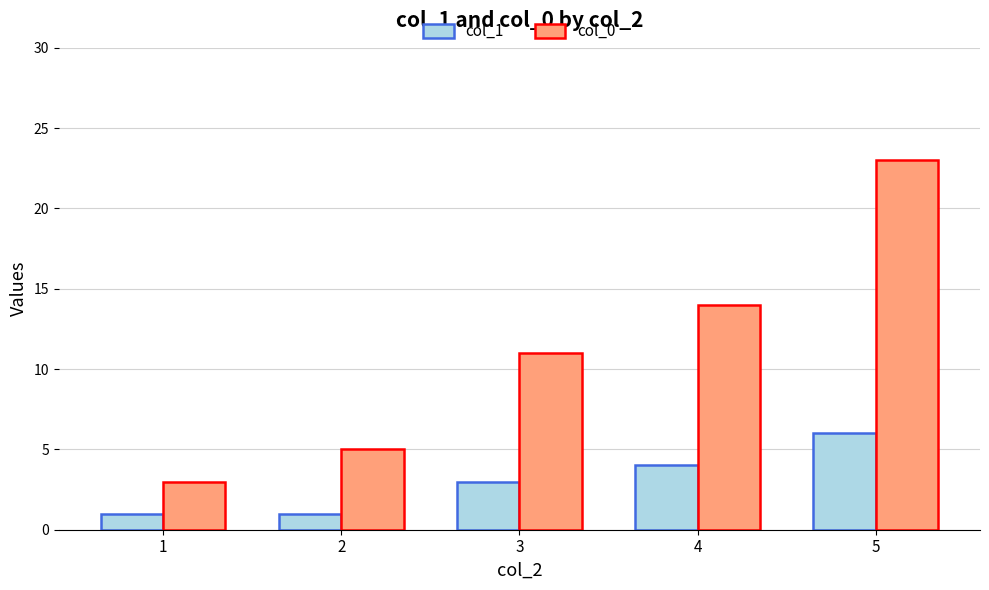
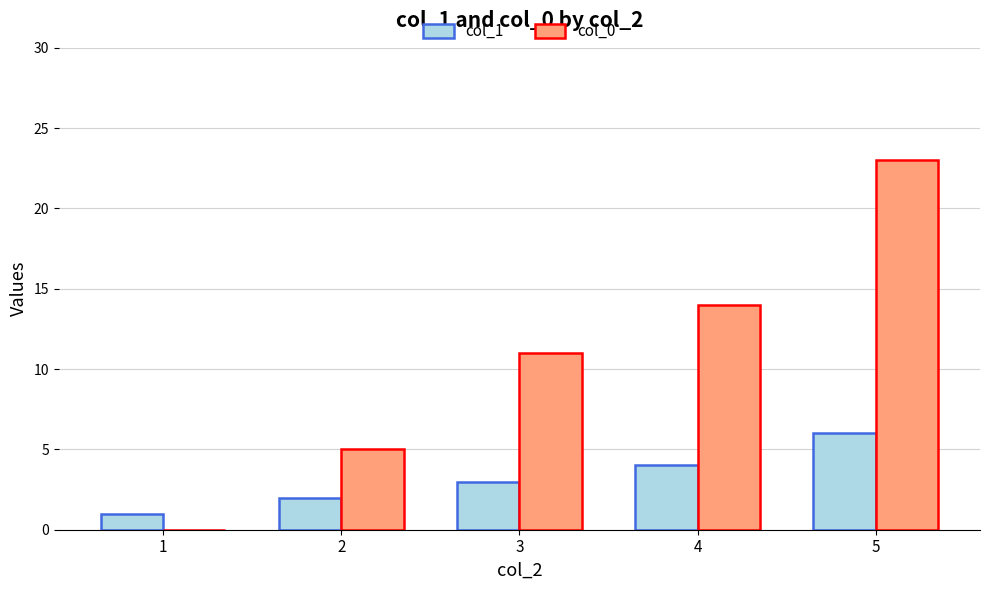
  {
    "col_1": {
      "1": 1,
-     "2": 1,
+     "2": 2,
      "3": 3,
      "4": 4,
      "5": 6
    },
    "col_0": {
-     "1": 3,
+     "1": 0,
      "2": 5,
      "3": 11,
      "4": 14,
      "5": 23
    }
  }
